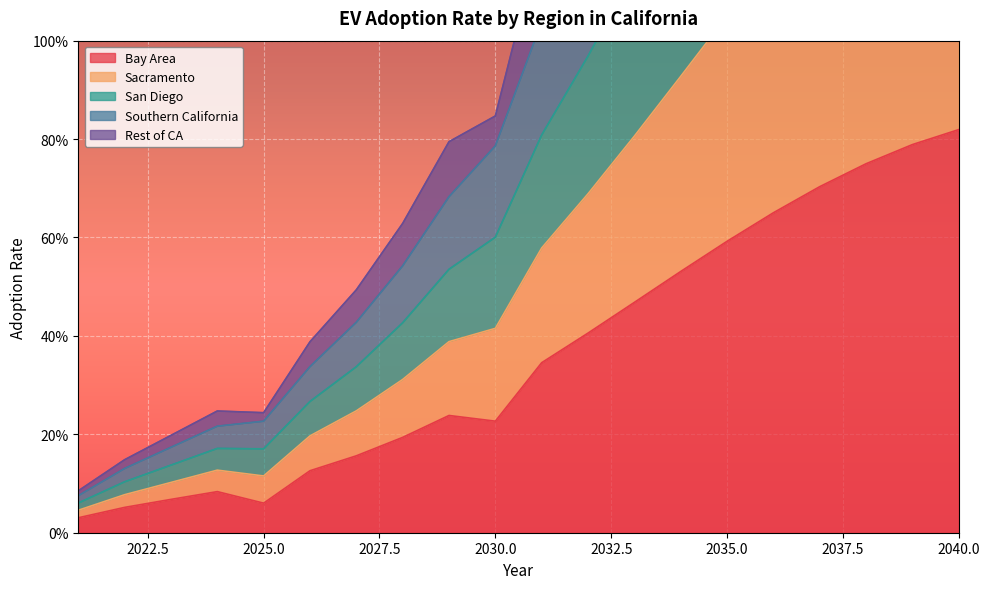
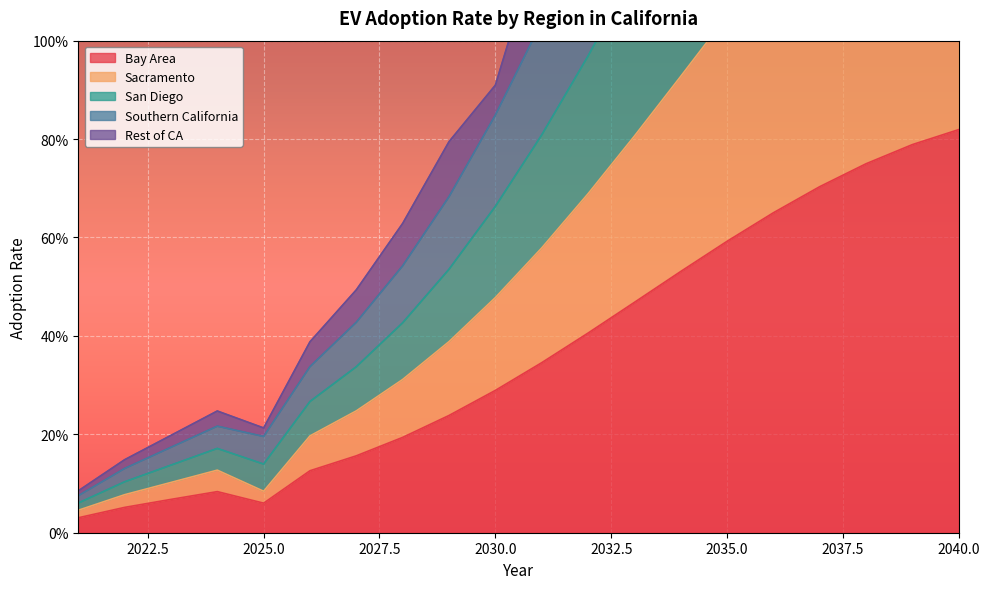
  {
    "Bay Area": {
      "2025.0": "6%",
-     "2030.0": "23%",
+     "2030.0": "29%",
      "2035.0": "59%",
      "2040.0": "82%"
    },
    "Sacramento": {
-     "2025.0": "6%",
+     "2025.0": "2%",
      "2030.0": "19%"
    },
    "Rest of CA": {
      "2025.0": "2%",
      "2030.0": "6%"
    }
  }
